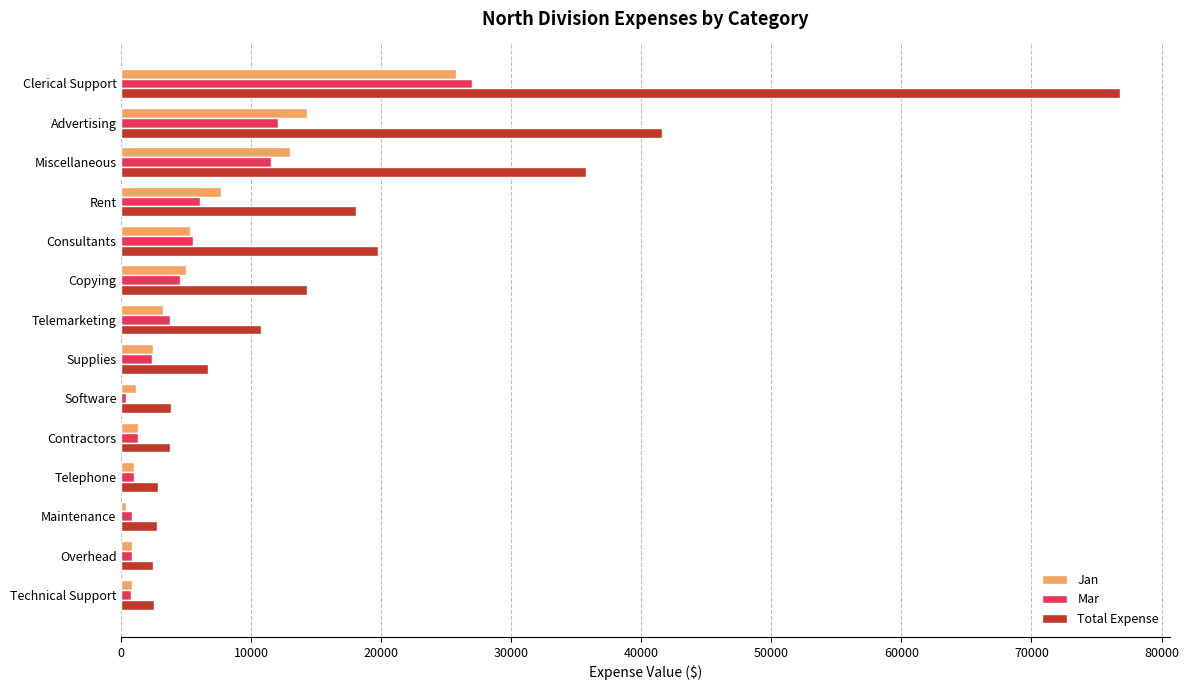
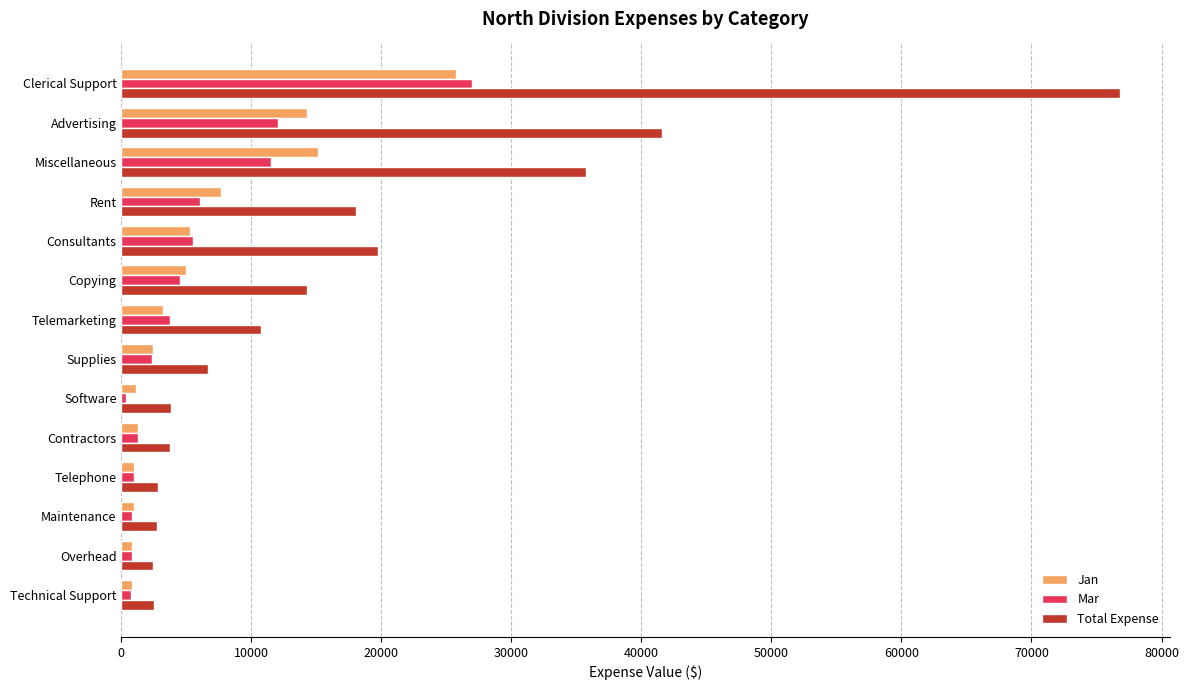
  {
    "Jan": {
      "Clerical Support": 25700,
      "Advertising": 14300,
-     "Miscellaneous": 12900,
+     "Miscellaneous": 15100,
      "Rent": 7700,
      "Consultants": 5300,
      "Copying": 5000,
      "Telemarketing": 3200,
      "Supplies": 2400,
      "Software": 1200,
      "Contractors": 1300,
      "Telephone": 1000,
-     "Maintenance": 300,
+     "Maintenance": 900,
      "Overhead": 900,
      "Technical Support": 800
    },
    "Mar": {
      "Clerical Support": 26900,
      "Advertising": 12100,
      "Miscellaneous": 11500,
      "Rent": 6000,
      "Consultants": 5500,
      "Copying": 4500,
      "Telemarketing": 3800,
      "Supplies": 2400,
      "Software": 300,
      "Contractors": 1300,
      "Telephone": 1000,
      "Maintenance": 800,
      "Overhead": 800,
      "Technical Support": 800
    },
    "Total Expense": {
      "Clerical Support": 76800,
      "Advertising": 41600,
      "Miscellaneous": 35700,
      "Rent": 18100,
      "Consultants": 19800,
      "Copying": 14300,
      "Telemarketing": 10700,
      "Supplies": 6700,
      "Software": 3800,
      "Contractors": 3800,
      "Telephone": 2800,
      "Maintenance": 2700,
      "Overhead": 2400,
      "Technical Support": 2500
    }
  }
